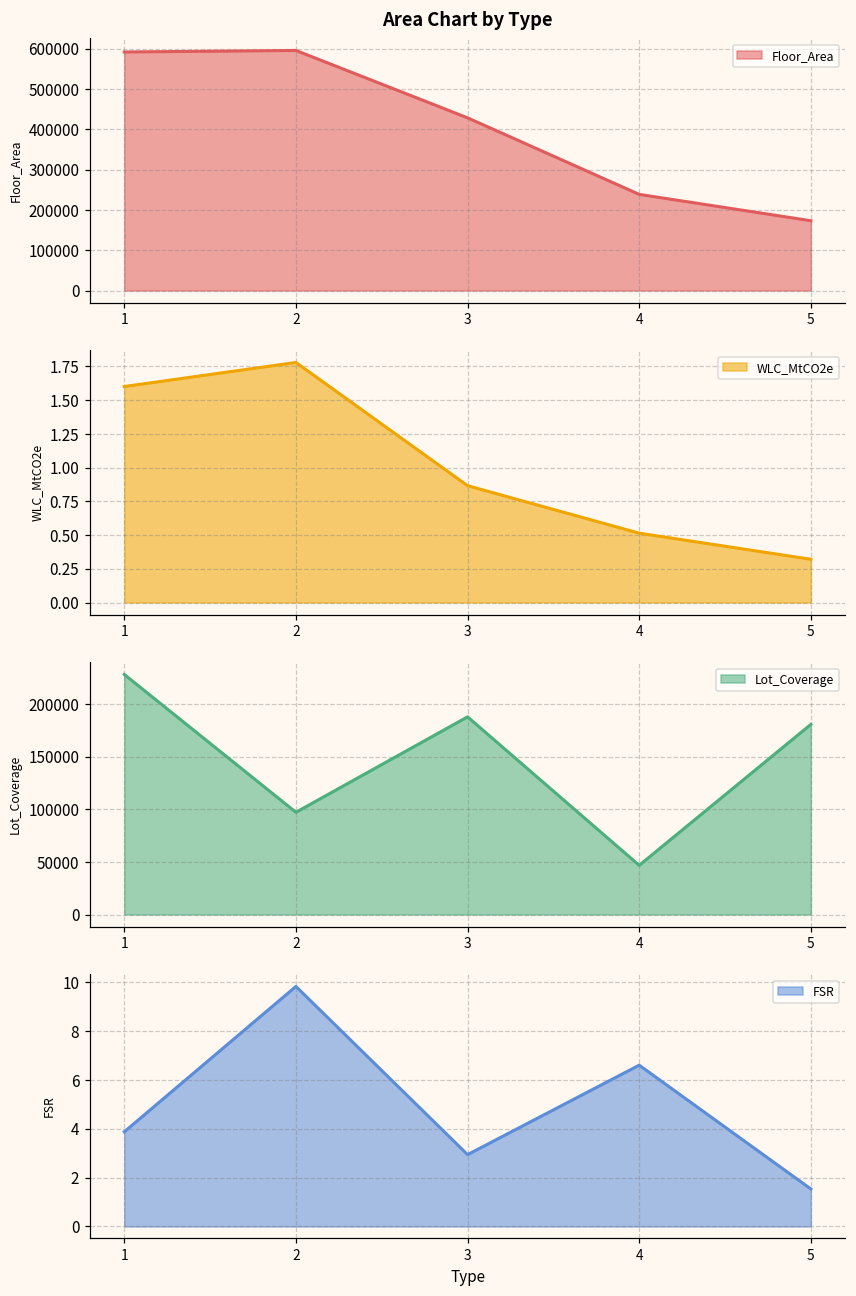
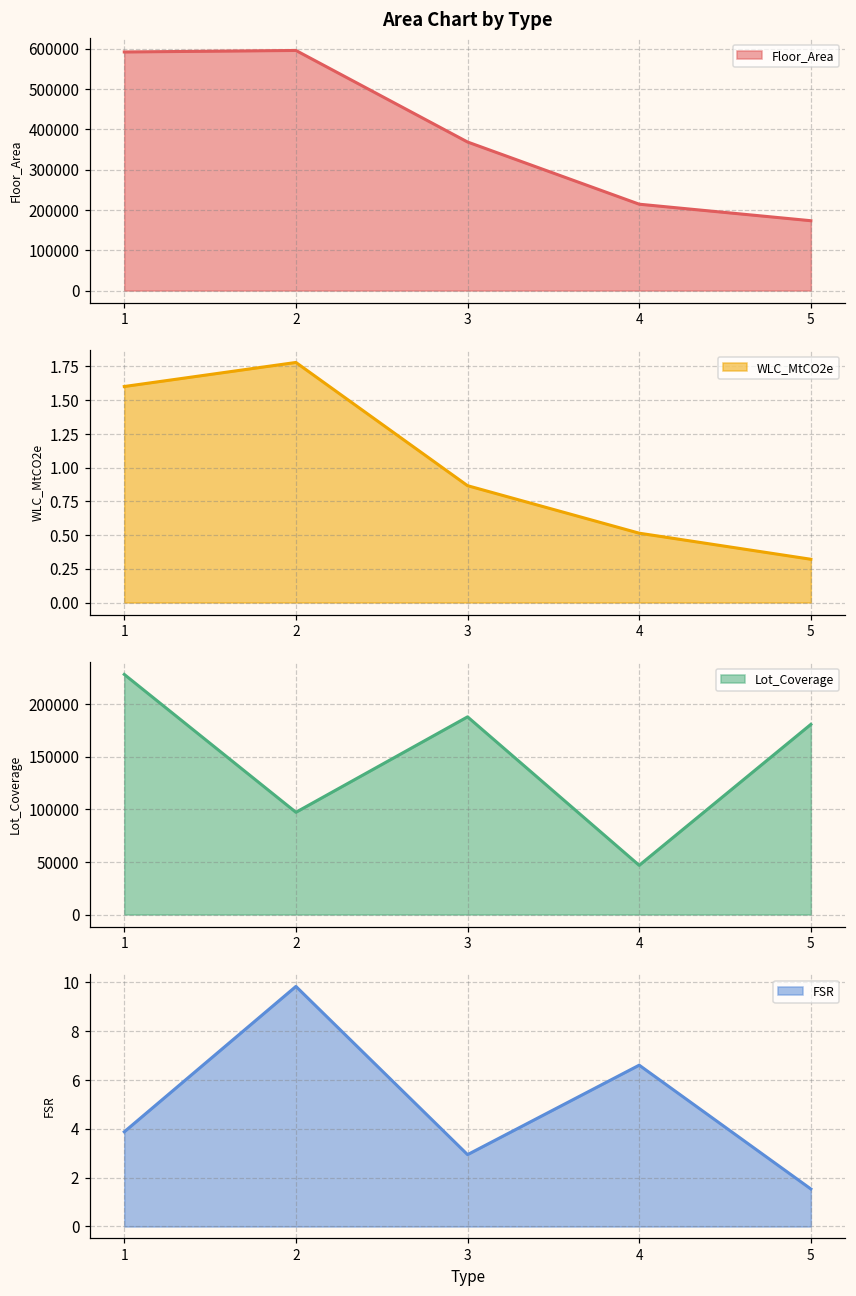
  {
    "Area Chart by Type": {
      "1": 590000,
      "2": 600000,
-     "3": 430000,
-     "4": 240000,
+     "3": 370000,
+     "4": 210000,
      "5": 170000
    }
  }
